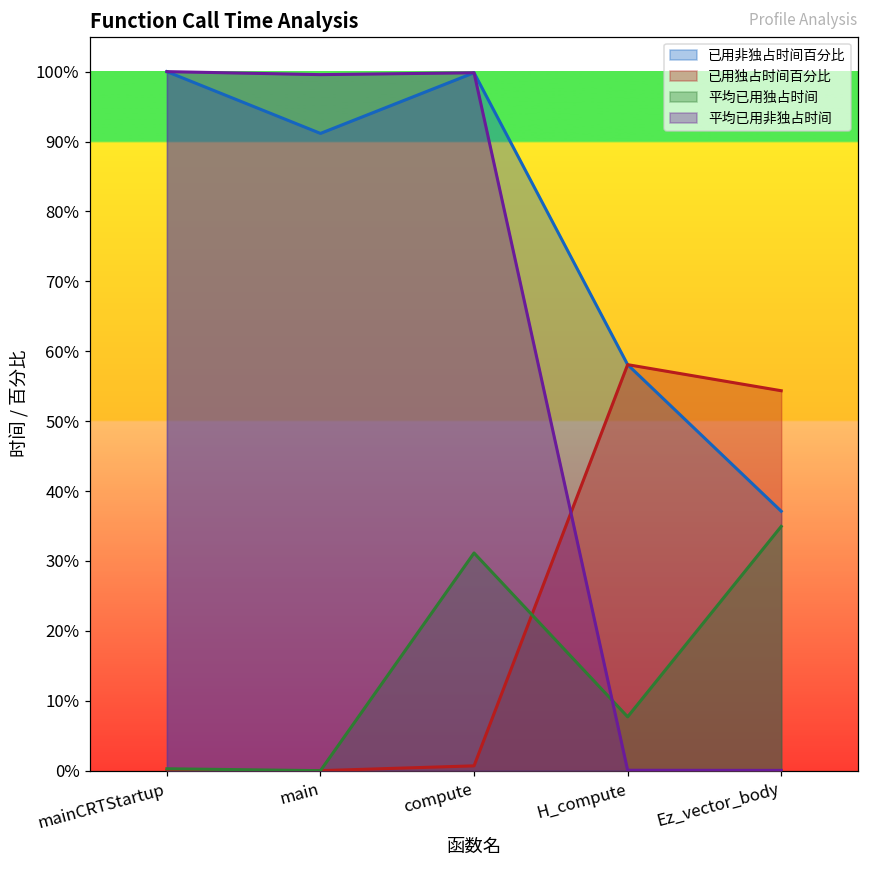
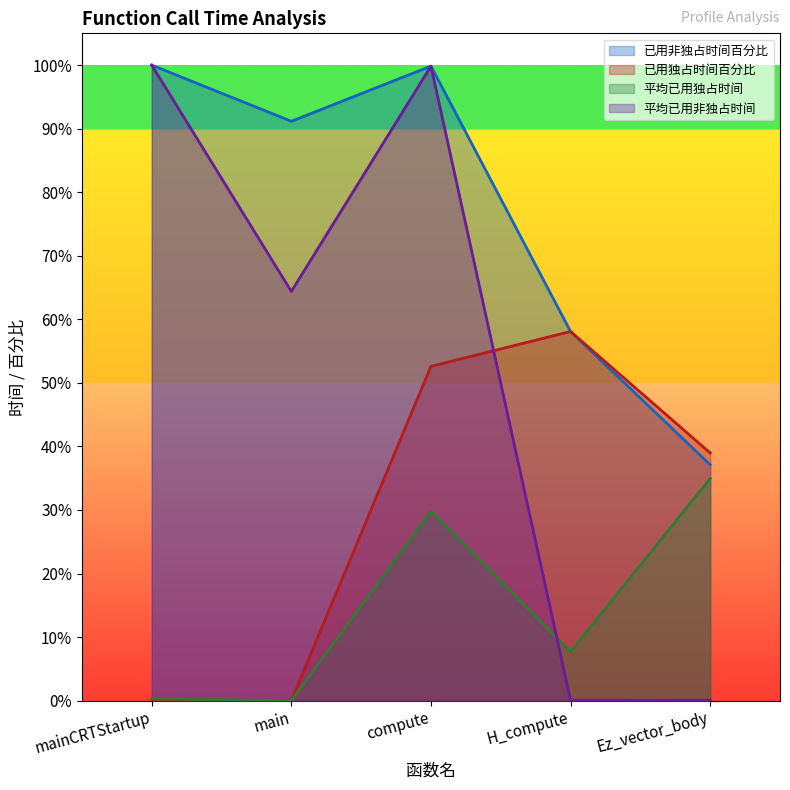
  {
    "已用非独占时间百分比": {
      "main": "91%",
      "Ez_vector_body": "37%"
    },
    "已用独占时间百分比": {
-     "compute": "1%",
-     "Ez_vector_body": "54%"
+     "compute": "53%",
+     "Ez_vector_body": "39%"
    },
    "平均已用独占时间": {
-     "compute": "31%",
+     "compute": "30%",
      "H_compute": "8%",
      "Ez_vector_body": "35%"
    },
    "平均已用非独占时间": {
-     "main": "100%",
+     "main": "64%",
      "H_compute": "0%",
      "Ez_vector_body": "0%"
    }
  }
